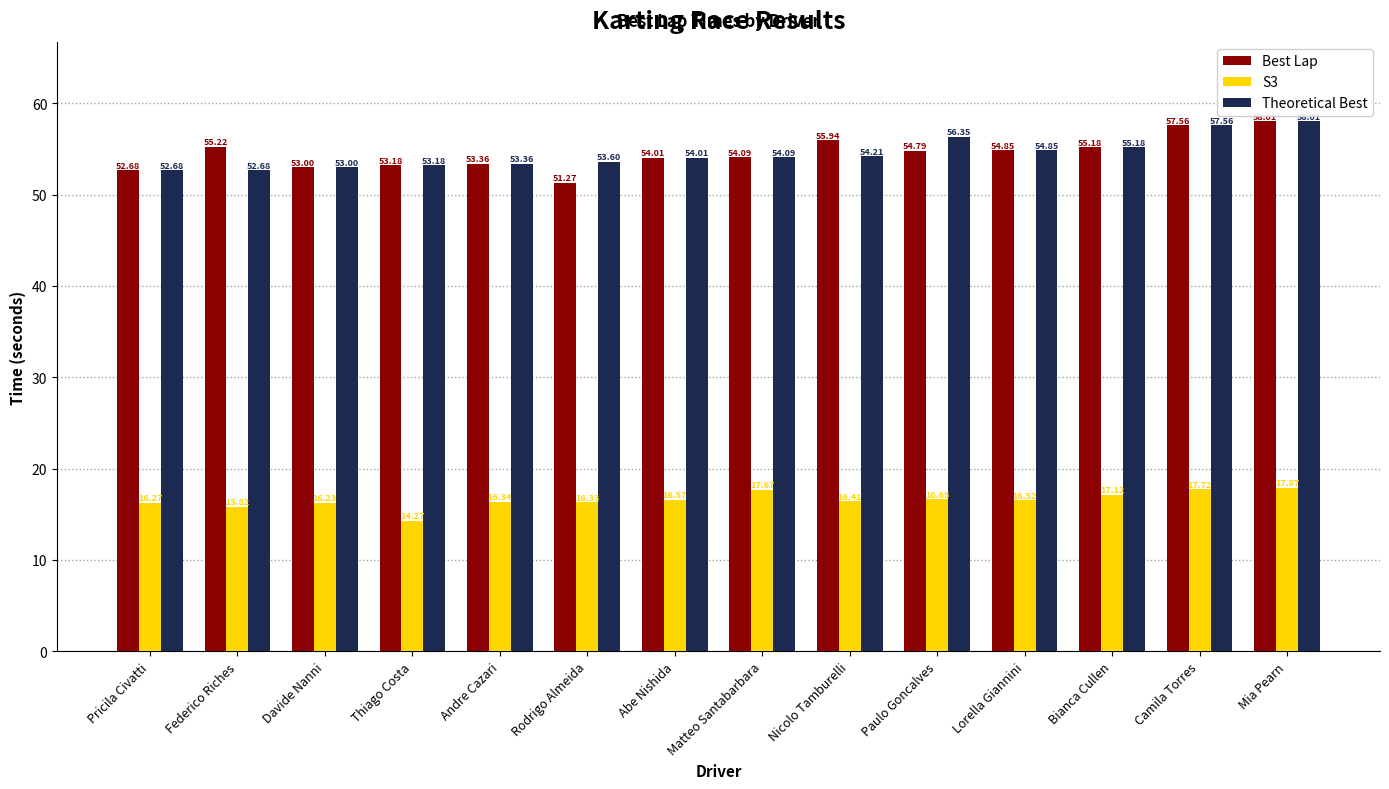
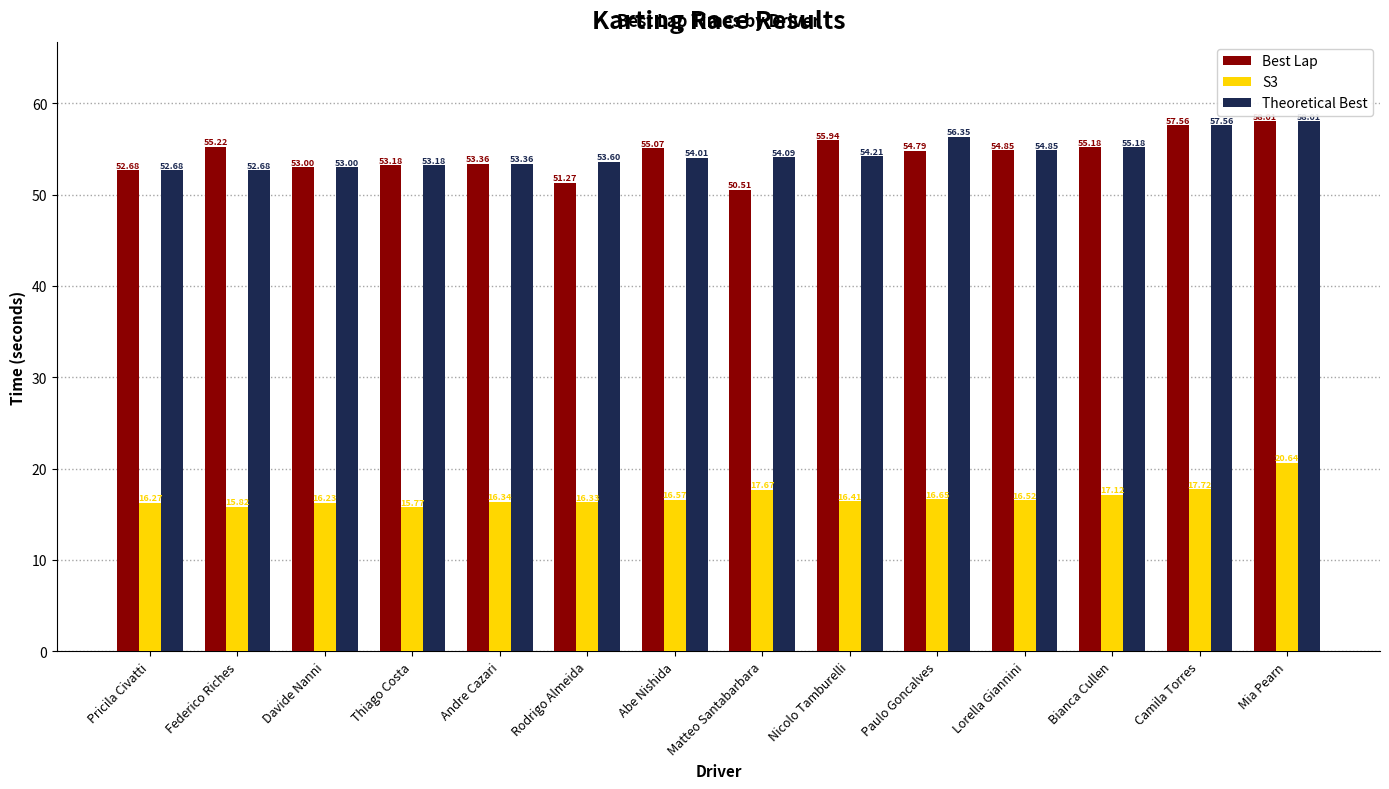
  {
    "Best Lap": {
      "Pricila Civatti": 52.68,
      "Federico Riches": 55.22,
      "Davide Nanni": 53.00,
      "Thiago Costa": 53.18,
      "Andre Cazari": 53.36,
      "Rodrigo Almeida": 51.27,
-     "Abe Nishida": 54.01,
-     "Matteo Santabarbara": 54.09,
+     "Abe Nishida": 55.07,
+     "Matteo Santabarbara": 50.51,
      "Nicolo Tamburelli": 55.94,
      "Paulo Goncalves": 54.79,
      "Lorella Giannini": 54.85,
      "Bianca Cullen": 55.18,
      "Camila Torres": 57.56
    },
    "S3": {
      "Pricila Civatti": 16.27,
      "Federico Riches": 15.82,
      "Davide Nanni": 16.23,
-     "Thiago Costa": 14.27,
+     "Thiago Costa": 15.77,
      "Andre Cazari": 16.34,
      "Rodrigo Almeida": 16.33,
      "Abe Nishida": 16.57,
      "Matteo Santabarbara": 17.67,
      "Nicolo Tamburelli": 16.41,
      "Paulo Goncalves": 16.65,
      "Lorella Giannini": 16.52,
      "Bianca Cullen": 17.12,
      "Camila Torres": 17.72,
-     "Mia Pearn": 17.87
+     "Mia Pearn": 20.64
    },
    "Theoretical Best": {
      "Pricila Civatti": 52.68,
      "Federico Riches": 52.68,
      "Davide Nanni": 53.00,
      "Thiago Costa": 53.18,
      "Andre Cazari": 53.36,
      "Rodrigo Almeida": 53.60,
      "Abe Nishida": 54.01,
      "Matteo Santabarbara": 54.09,
      "Nicolo Tamburelli": 54.21,
      "Paulo Goncalves": 56.35,
      "Lorella Giannini": 54.85,
      "Bianca Cullen": 55.18,
      "Camila Torres": 57.56
    }
  }
